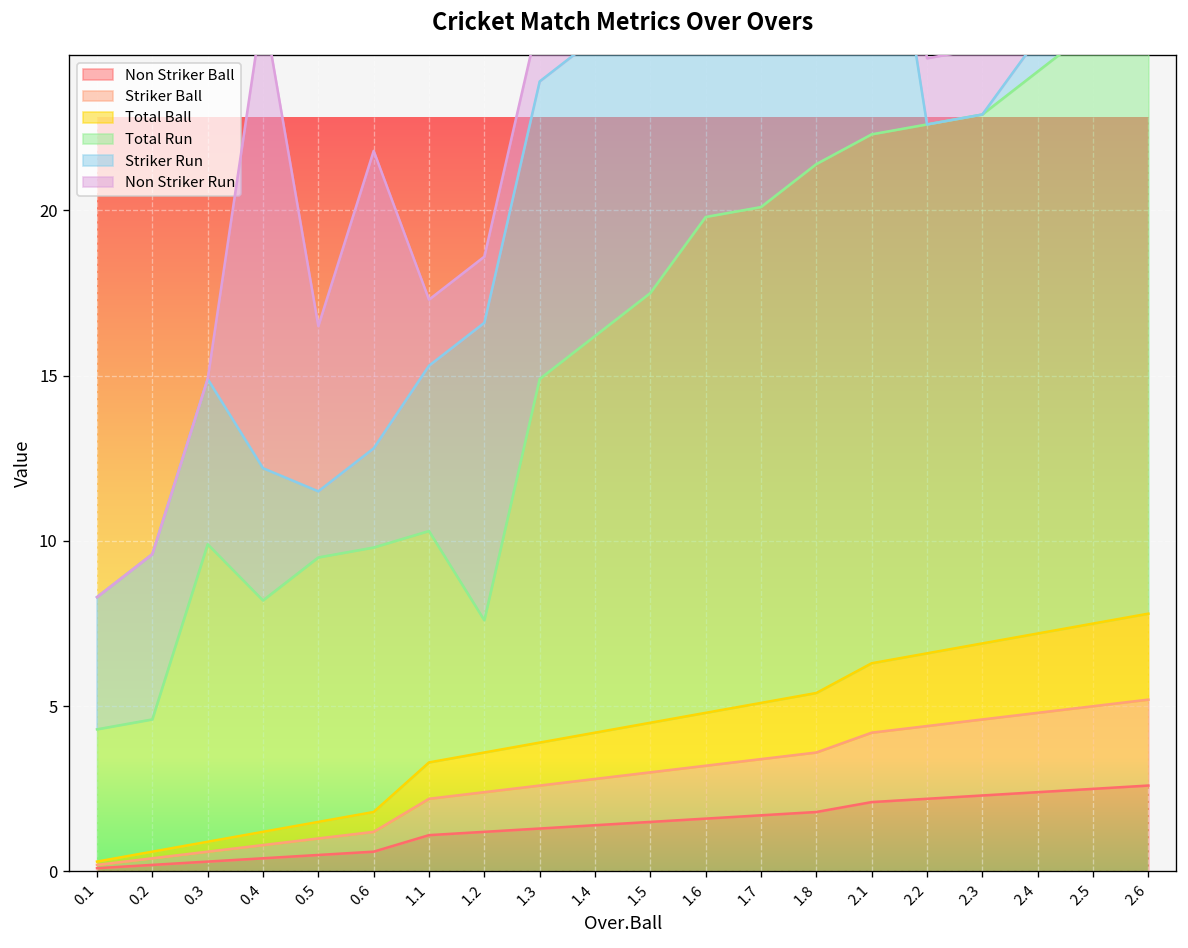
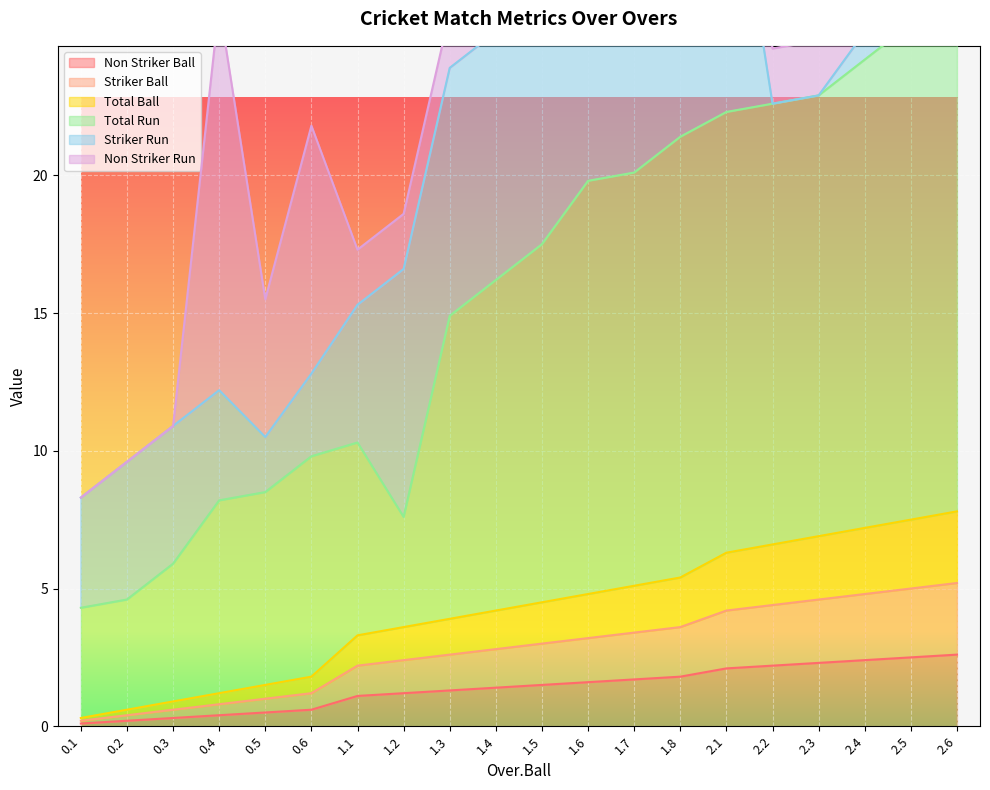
  {
    "Total Ball": {
      "0.1": 0.1,
      "0.2": 0.2,
      "0.3": 0.3,
      "0.4": 0.4,
      "0.5": 0.5,
      "0.6": 0.6,
      "1.1": 1.1,
      "1.2": 1.2,
      "1.3": 1.3,
      "1.4": 1.4,
      "1.5": 1.5,
      "1.6": 1.6,
      "1.7": 1.7,
      "1.8": 1.8,
      "2.1": 2.1,
      "2.2": 2.2,
      "2.3": 2.3,
      "2.4": 2.4,
      "2.5": 2.5,
      "2.6": 2.6
    },
    "Total Run": {
      "0.1": 4,
      "0.2": 4,
-     "0.3": 9,
+     "0.3": 5,
      "0.4": 7,
-     "0.5": 8,
+     "0.5": 7,
      "0.6": 8,
      "1.1": 7,
      "1.2": 4,
      "1.3": 11,
      "1.4": 12,
      "1.5": 13,
      "1.6": 15,
      "1.7": 15,
      "1.8": 16,
      "2.1": 16,
      "2.4": 17
    },
    "Striker Run": {
      "0.4": 4,
      "0.5": 2,
      "0.6": 3,
      "1.1": 5,
      "1.2": 9,
      "1.3": 9
    },
    "Non Striker Run": {
      "0.5": 5,
      "0.6": 9,
      "1.1": 2,
      "1.2": 2,
      "2.2": 2
    }
  }
